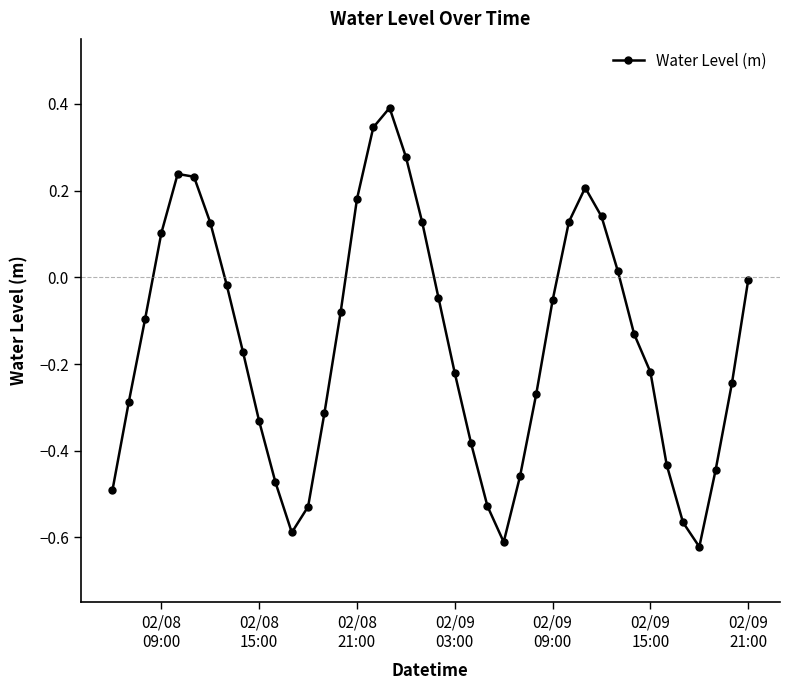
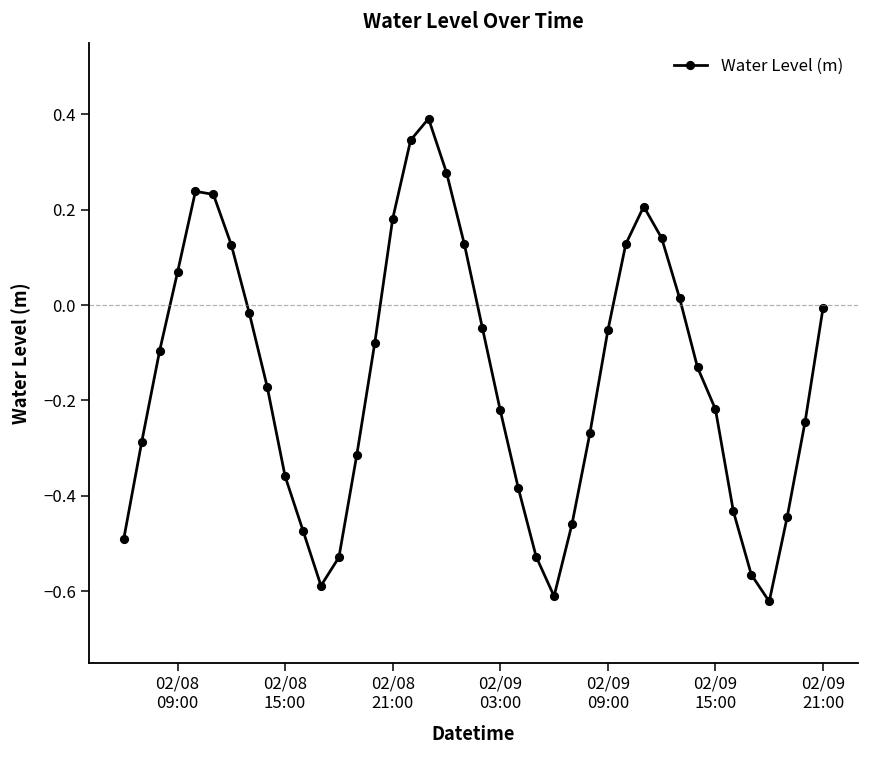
  {
-   "02/08 09:00": 0.10,
-   "02/08 15:00": -0.33,
+   "02/08 09:00": 0.07,
+   "02/08 15:00": -0.36,
    "02/08 21:00": 0.18,
    "02/09 03:00": -0.22,
    "02/09 09:00": -0.05,
    "02/09 15:00": -0.22,
    "02/09 21:00": -0.01
  }
